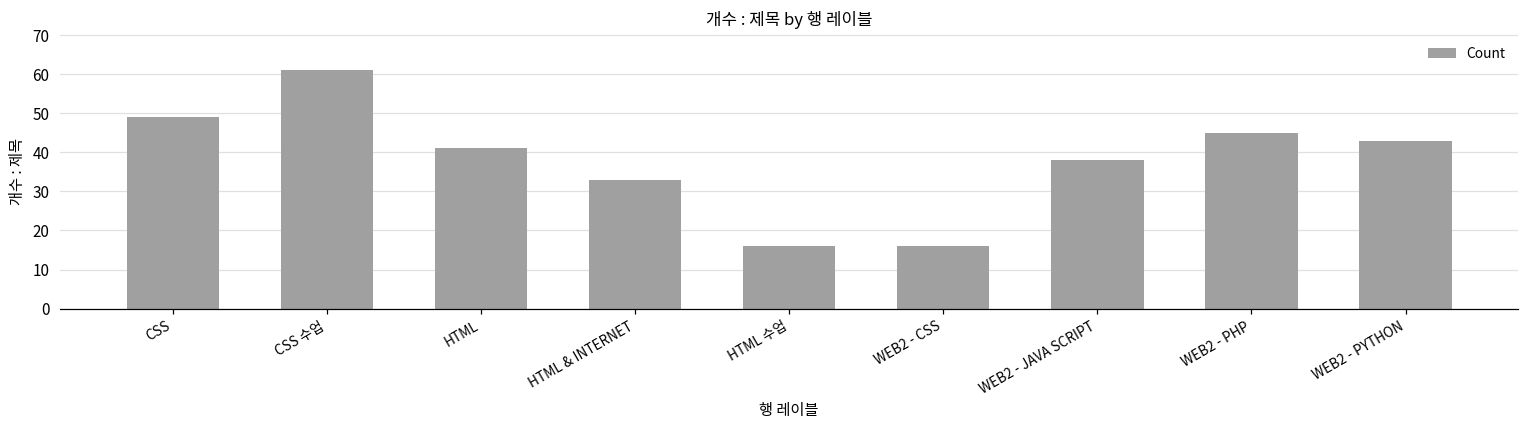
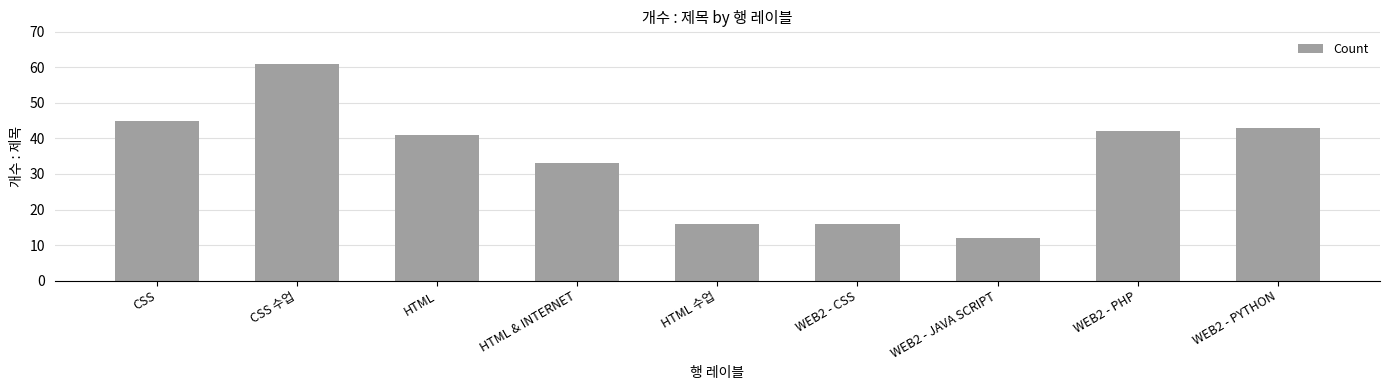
  {
-   "CSS": 49,
+   "CSS": 45,
    "CSS 수업": 61,
    "HTML": 41,
    "HTML & INTERNET": 33,
    "HTML 수업": 16,
    "WEB2 - CSS": 16,
-   "WEB2 - JAVA SCRIPT": 38,
-   "WEB2 - PHP": 45,
+   "WEB2 - JAVA SCRIPT": 12,
+   "WEB2 - PHP": 42,
    "WEB2 - PYTHON": 43
  }
